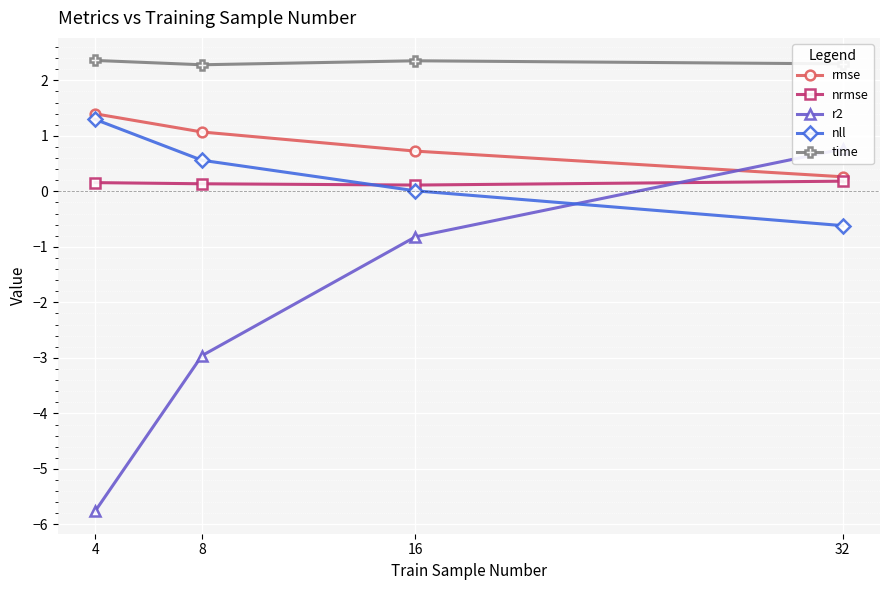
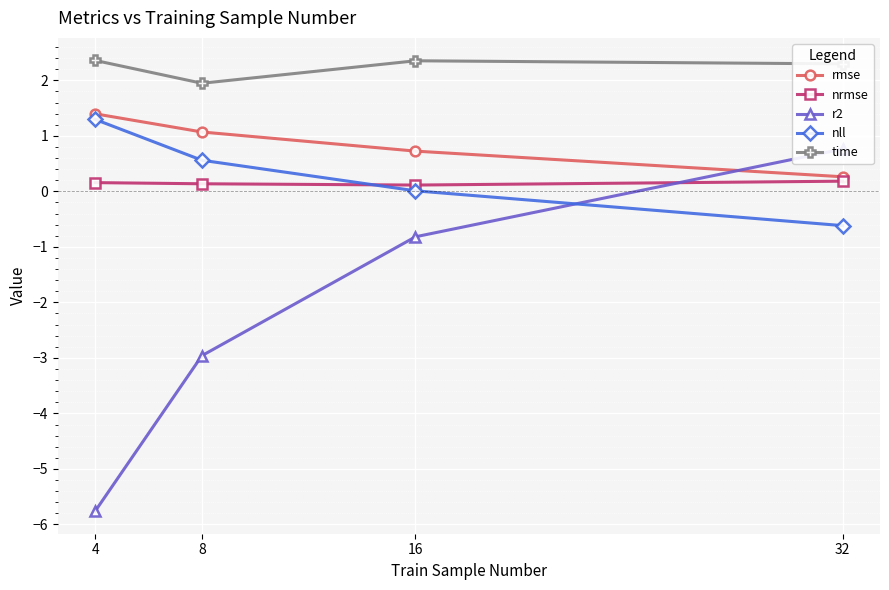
  {
    "time": {
      "4": 2.4,
-     "8": 2.3,
+     "8": 1.9,
      "16": 2.4
    }
  }
